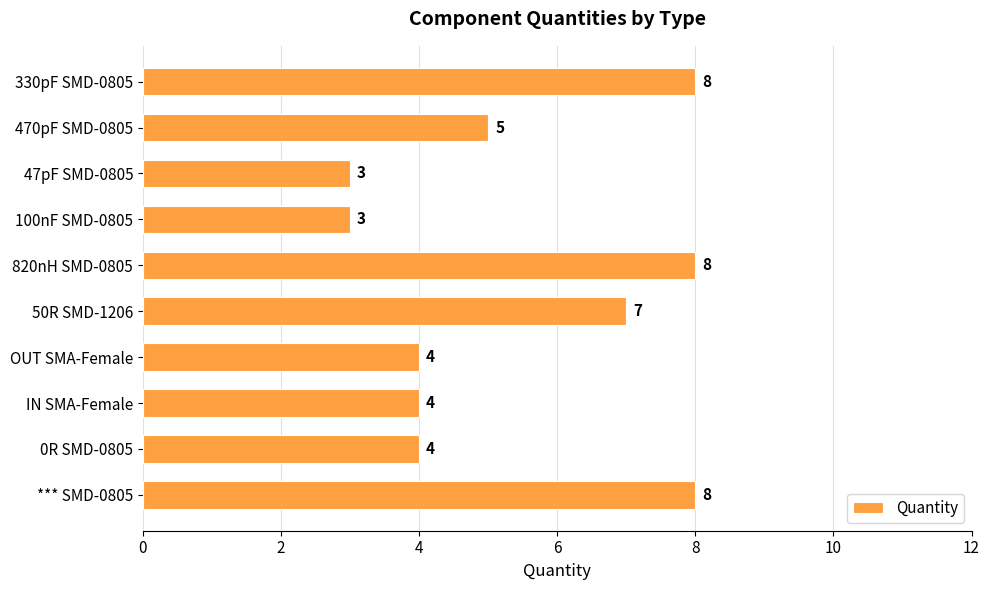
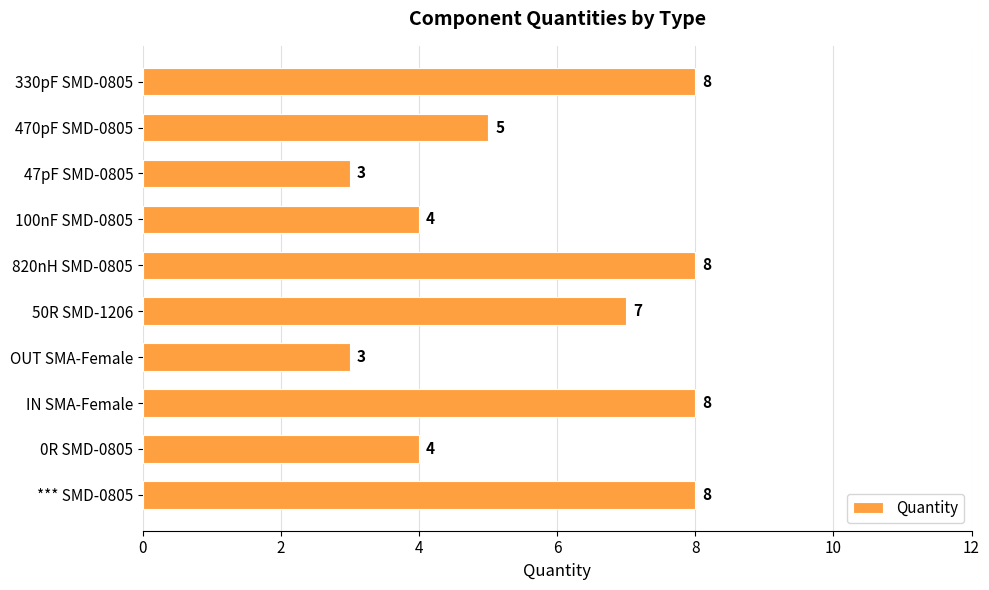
  {
    "330pF SMD-0805": 8,
    "470pF SMD-0805": 5,
    "47pF SMD-0805": 3,
-   "100nF SMD-0805": 3,
+   "100nF SMD-0805": 4,
    "820nH SMD-0805": 8,
    "50R SMD-1206": 7,
-   "OUT SMA-Female": 4,
-   "IN SMA-Female": 4,
+   "OUT SMA-Female": 3,
+   "IN SMA-Female": 8,
    "0R SMD-0805": 4,
    "*** SMD-0805": 8
  }
